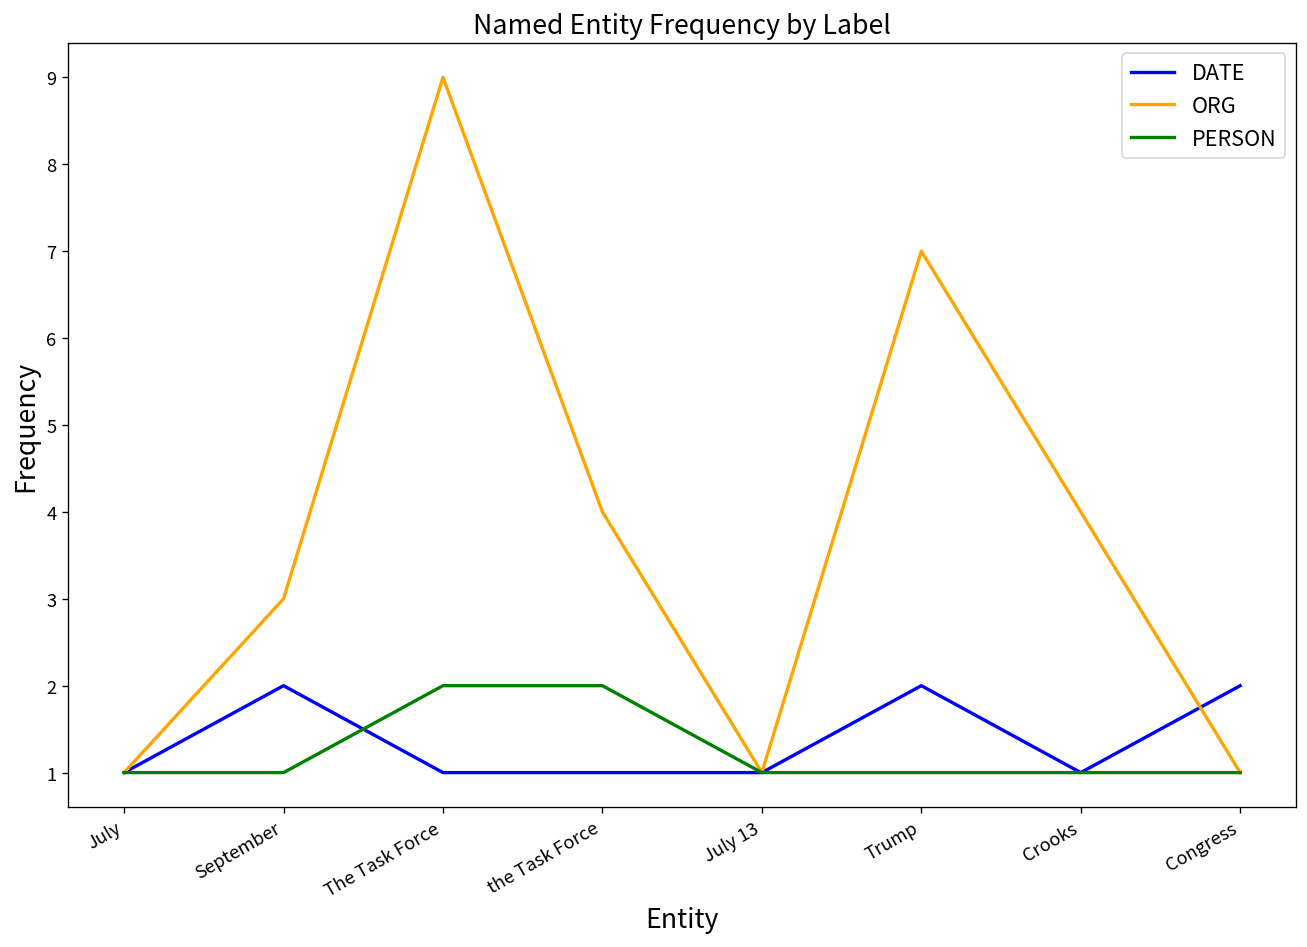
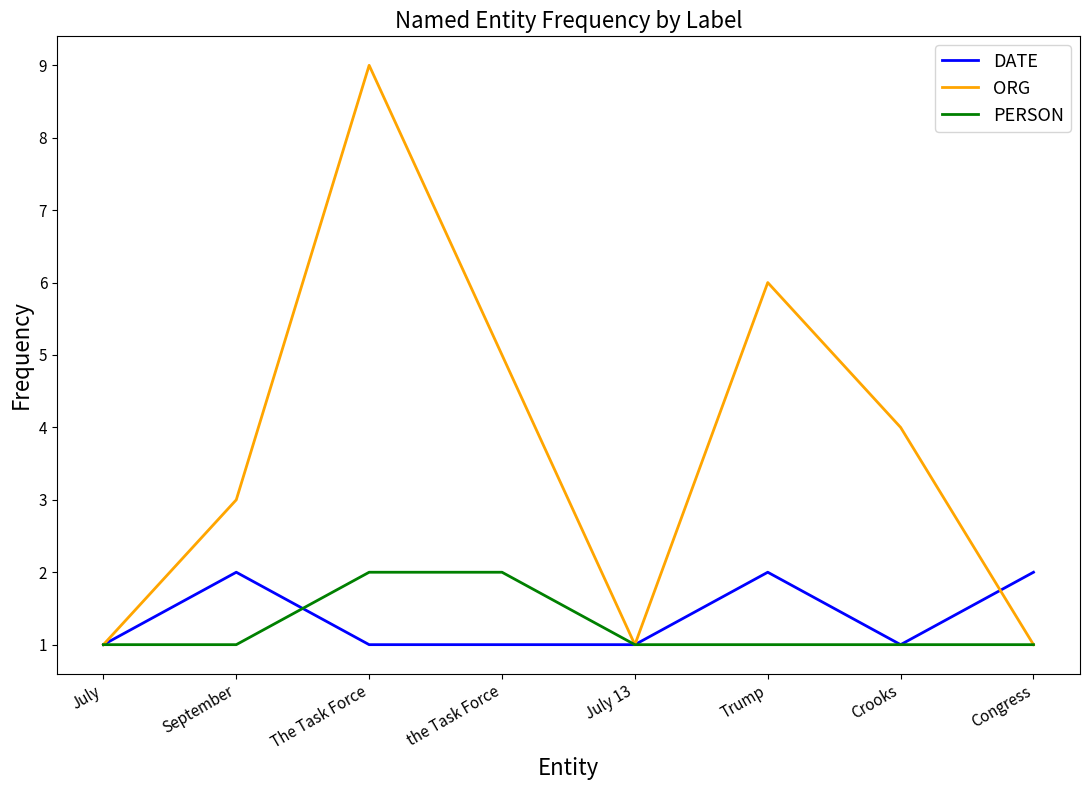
  {
    "DATE": {
      "September": 2,
      "The Task Force": 1,
      "the Task Force": 1,
      "Trump": 2,
      "Congress": 2
    },
    "ORG": {
      "September": 3,
      "The Task Force": 9,
-     "the Task Force": 4,
-     "Trump": 7,
+     "the Task Force": 5,
+     "Trump": 6,
      "Crooks": 4
    },
    "PERSON": {
      "September": 1,
      "The Task Force": 2,
      "the Task Force": 2,
      "Trump": 1
    }
  }
